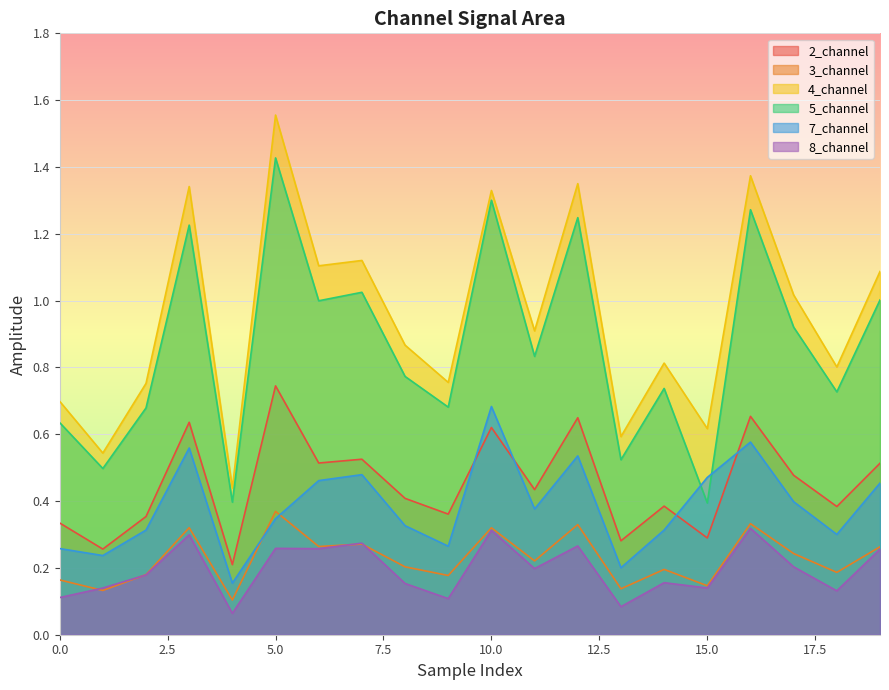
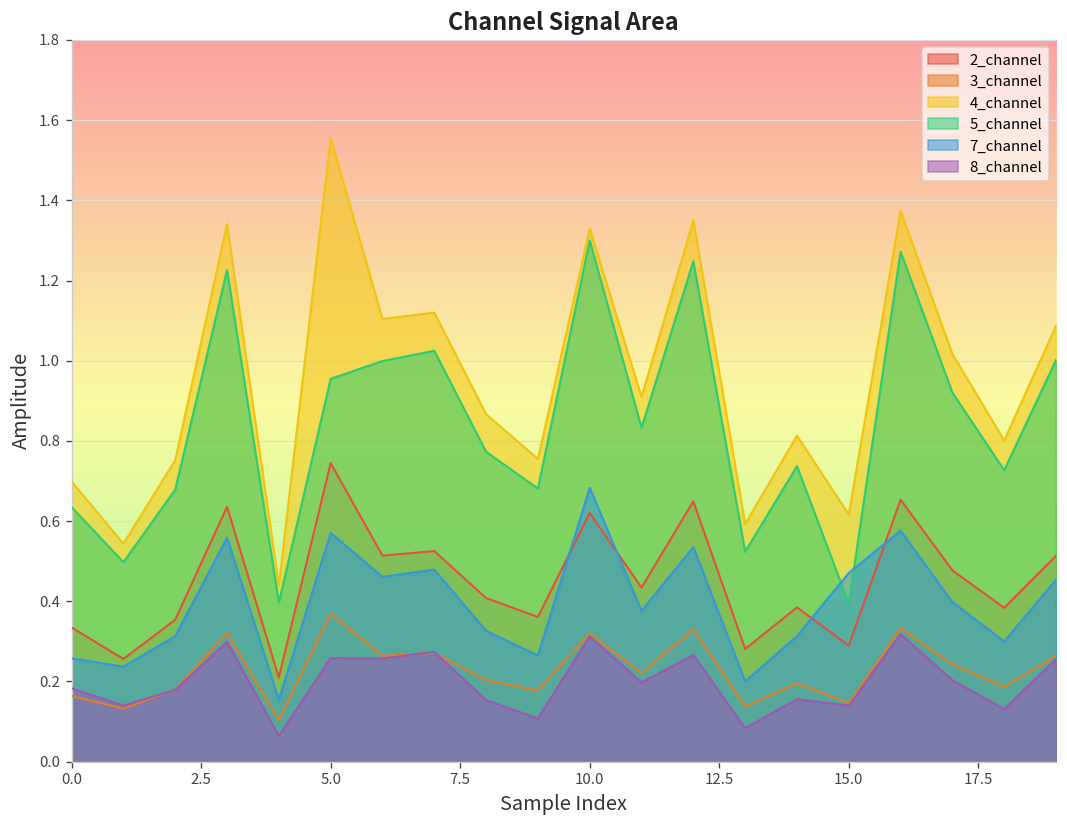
  {
    "5_channel": {
      "0.0": 0.63,
-     "5.0": 1.43,
+     "5.0": 0.96,
      "10.0": 1.30,
      "15.0": 0.39
    },
    "7_channel": {
      "0.0": 0.26,
-     "5.0": 0.35,
+     "5.0": 0.57,
      "10.0": 0.68,
      "15.0": 0.47
    },
    "8_channel": {
-     "0.0": 0.11,
+     "0.0": 0.18,
      "5.0": 0.26
    }
  }
